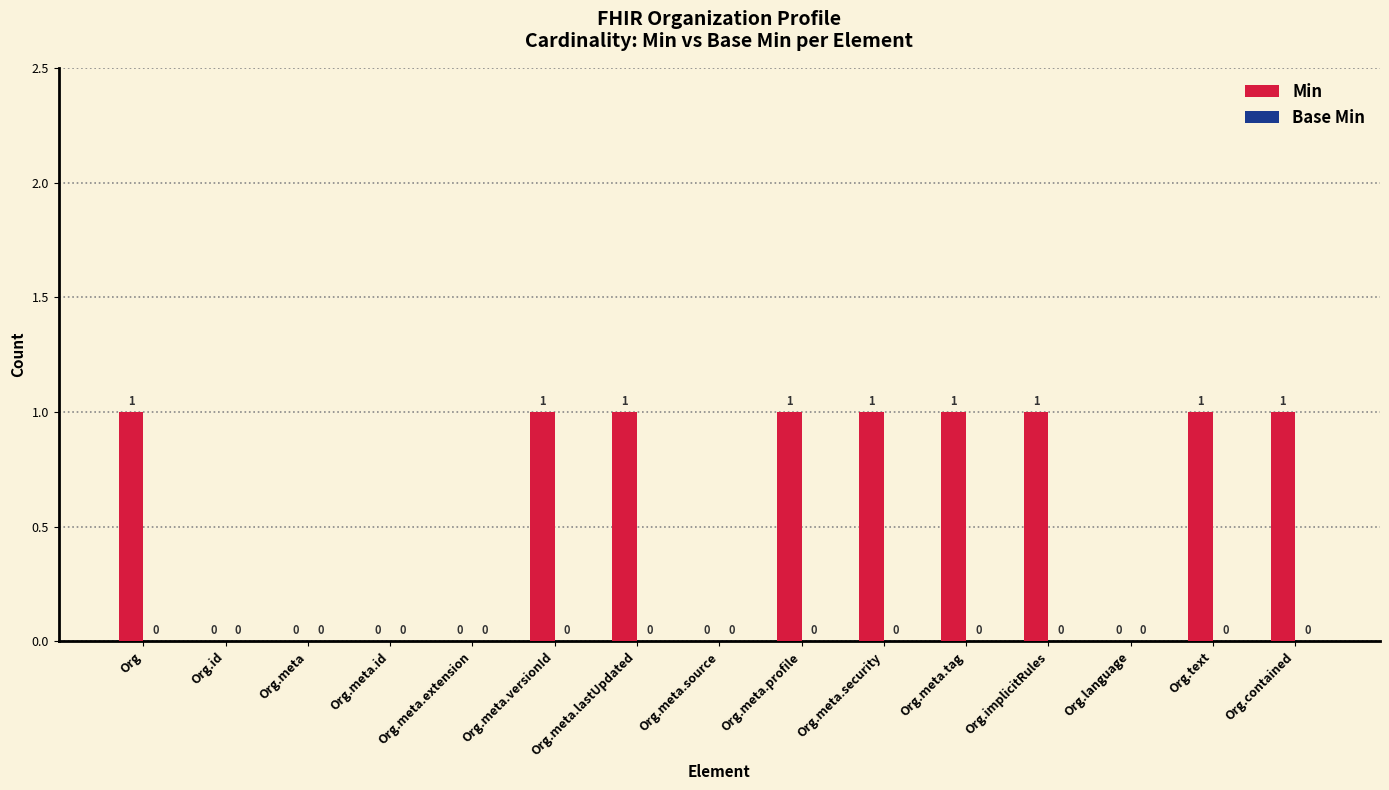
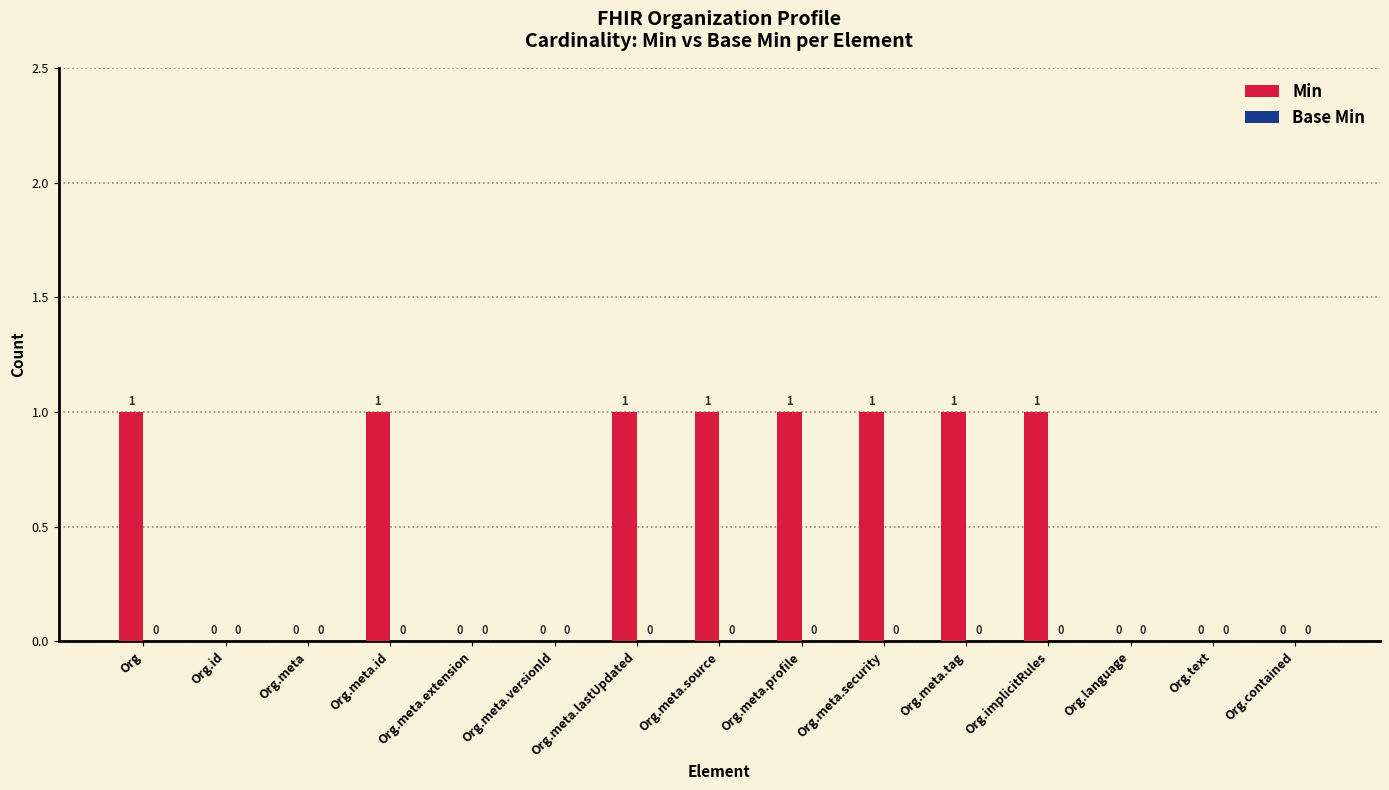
  {
    "Min": {
      "Org": 1,
      "Org.id": 0,
      "Org.meta": 0,
-     "Org.meta.id": 0,
+     "Org.meta.id": 1,
      "Org.meta.extension": 0,
-     "Org.meta.versionId": 1,
+     "Org.meta.versionId": 0,
      "Org.meta.lastUpdated": 1,
-     "Org.meta.source": 0,
+     "Org.meta.source": 1,
      "Org.meta.profile": 1,
      "Org.meta.security": 1,
      "Org.meta.tag": 1,
      "Org.implicitRules": 1,
      "Org.language": 0,
-     "Org.text": 1,
-     "Org.contained": 1
+     "Org.text": 0,
+     "Org.contained": 0
    },
    "Base Min": {
      "Org": 0,
      "Org.id": 0,
      "Org.meta": 0,
      "Org.meta.id": 0,
      "Org.meta.extension": 0,
      "Org.meta.versionId": 0,
      "Org.meta.lastUpdated": 0,
      "Org.meta.source": 0,
      "Org.meta.profile": 0,
      "Org.meta.security": 0,
      "Org.meta.tag": 0,
      "Org.implicitRules": 0,
      "Org.language": 0,
      "Org.text": 0,
      "Org.contained": 0
    }
  }
